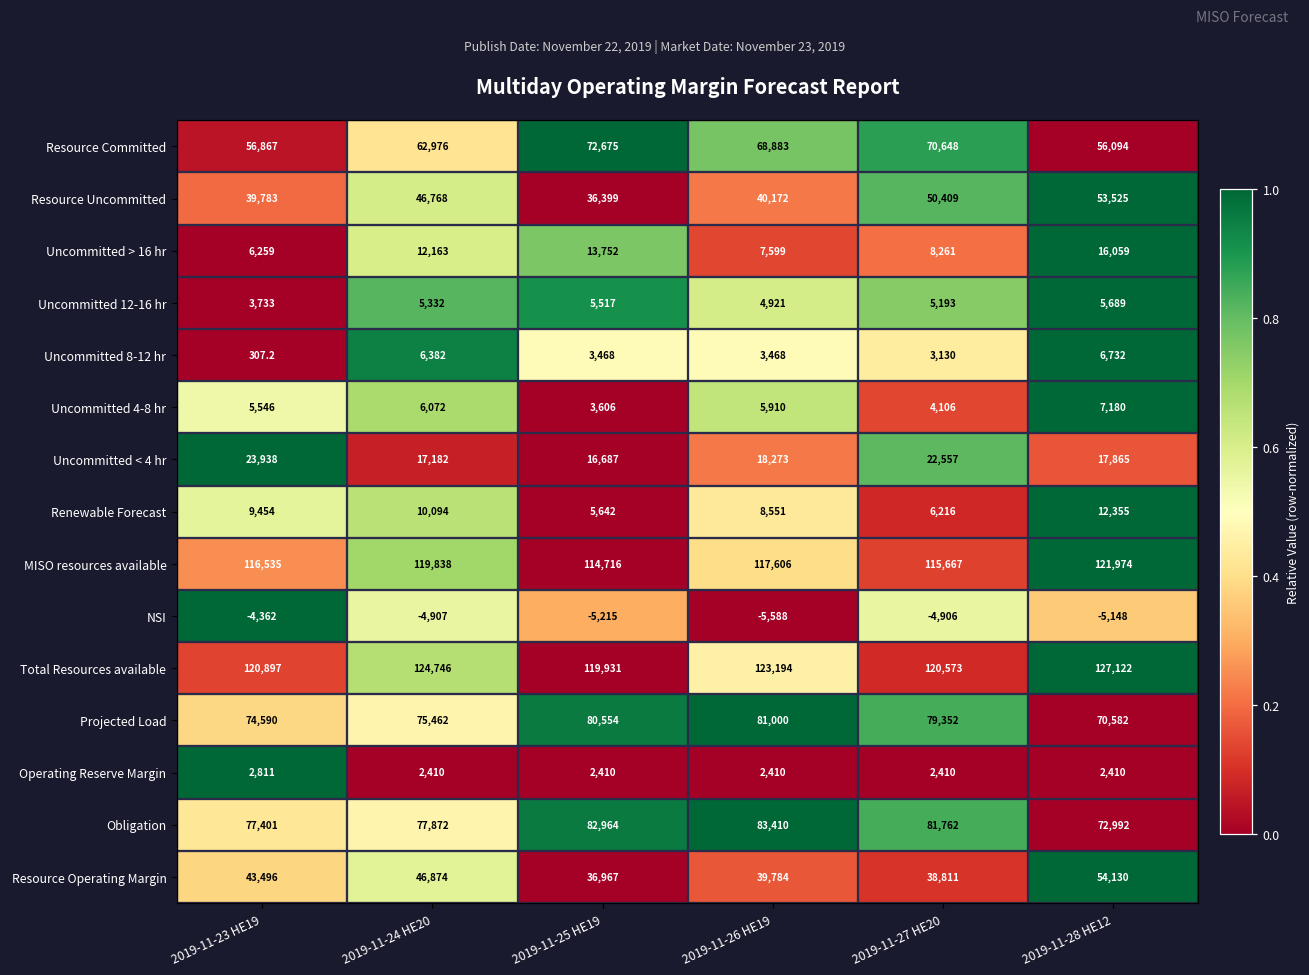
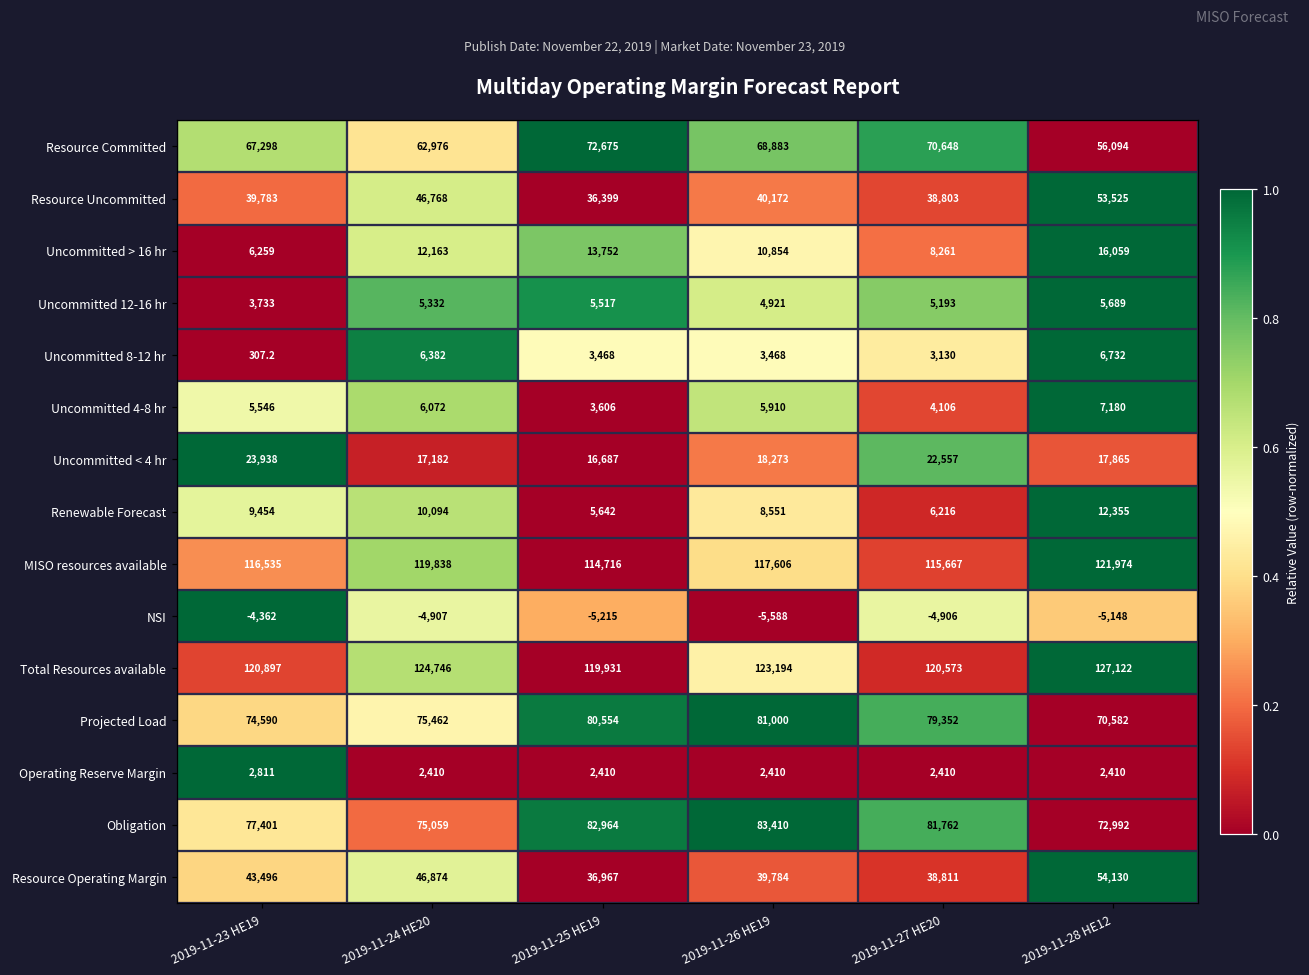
  {
    "Resource Committed": {
-     "2019-11-23 HE19": "56,867",
+     "2019-11-23 HE19": "67,298",
      "2019-11-24 HE20": "62,976",
      "2019-11-25 HE19": "72,675",
      "2019-11-26 HE19": "68,883",
      "2019-11-27 HE20": "70,648",
      "2019-11-28 HE12": "56,094"
    },
    "Resource Uncommitted": {
      "2019-11-23 HE19": "39,783",
      "2019-11-24 HE20": "46,768",
      "2019-11-25 HE19": "36,399",
      "2019-11-26 HE19": "40,172",
-     "2019-11-27 HE20": "50,409",
+     "2019-11-27 HE20": "38,803",
      "2019-11-28 HE12": "53,525"
    },
    "Uncommitted > 16 hr": {
      "2019-11-23 HE19": "6,259",
      "2019-11-24 HE20": "12,163",
      "2019-11-25 HE19": "13,752",
-     "2019-11-26 HE19": "7,599",
+     "2019-11-26 HE19": "10,854",
      "2019-11-27 HE20": "8,261",
      "2019-11-28 HE12": "16,059"
    },
    "Uncommitted 12-16 hr": {
      "2019-11-23 HE19": "3,733",
      "2019-11-24 HE20": "5,332",
      "2019-11-25 HE19": "5,517",
      "2019-11-26 HE19": "4,921",
      "2019-11-27 HE20": "5,193",
      "2019-11-28 HE12": "5,689"
    },
    "Uncommitted 8-12 hr": {
      "2019-11-23 HE19": "307.2",
      "2019-11-24 HE20": "6,382",
      "2019-11-25 HE19": "3,468",
      "2019-11-26 HE19": "3,468",
      "2019-11-27 HE20": "3,130",
      "2019-11-28 HE12": "6,732"
    },
    "Uncommitted 4-8 hr": {
      "2019-11-23 HE19": "5,546",
      "2019-11-24 HE20": "6,072",
      "2019-11-25 HE19": "3,606",
      "2019-11-26 HE19": "5,910",
      "2019-11-27 HE20": "4,106",
      "2019-11-28 HE12": "7,180"
    },
    "Uncommitted < 4 hr": {
      "2019-11-23 HE19": "23,938",
      "2019-11-24 HE20": "17,182",
      "2019-11-25 HE19": "16,687",
      "2019-11-26 HE19": "18,273",
      "2019-11-27 HE20": "22,557",
      "2019-11-28 HE12": "17,865"
    },
    "Renewable Forecast": {
      "2019-11-23 HE19": "9,454",
      "2019-11-24 HE20": "10,094",
      "2019-11-25 HE19": "5,642",
      "2019-11-26 HE19": "8,551",
      "2019-11-27 HE20": "6,216",
      "2019-11-28 HE12": "12,355"
    },
    "MISO resources available": {
      "2019-11-23 HE19": "116,535",
      "2019-11-24 HE20": "119,838",
      "2019-11-25 HE19": "114,716",
      "2019-11-26 HE19": "117,606",
      "2019-11-27 HE20": "115,667",
      "2019-11-28 HE12": "121,974"
    },
    "NSI": {
      "2019-11-23 HE19": "-4,362",
      "2019-11-24 HE20": "-4,907",
      "2019-11-25 HE19": "-5,215",
      "2019-11-26 HE19": "-5,588",
      "2019-11-27 HE20": "-4,906",
      "2019-11-28 HE12": "-5,148"
    },
    "Total Resources available": {
      "2019-11-23 HE19": "120,897",
      "2019-11-24 HE20": "124,746",
      "2019-11-25 HE19": "119,931",
      "2019-11-26 HE19": "123,194",
      "2019-11-27 HE20": "120,573",
      "2019-11-28 HE12": "127,122"
    },
    "Projected Load": {
      "2019-11-23 HE19": "74,590",
      "2019-11-24 HE20": "75,462",
      "2019-11-25 HE19": "80,554",
      "2019-11-26 HE19": "81,000",
      "2019-11-27 HE20": "79,352",
      "2019-11-28 HE12": "70,582"
    },
    "Operating Reserve Margin": {
      "2019-11-23 HE19": "2,811",
      "2019-11-24 HE20": "2,410",
      "2019-11-25 HE19": "2,410",
      "2019-11-26 HE19": "2,410",
      "2019-11-27 HE20": "2,410",
      "2019-11-28 HE12": "2,410"
    },
    "Obligation": {
      "2019-11-23 HE19": "77,401",
-     "2019-11-24 HE20": "77,872",
+     "2019-11-24 HE20": "75,059",
      "2019-11-25 HE19": "82,964",
      "2019-11-26 HE19": "83,410",
      "2019-11-27 HE20": "81,762",
      "2019-11-28 HE12": "72,992"
    },
    "Resource Operating Margin": {
      "2019-11-23 HE19": "43,496",
      "2019-11-24 HE20": "46,874",
      "2019-11-25 HE19": "36,967",
      "2019-11-26 HE19": "39,784",
      "2019-11-27 HE20": "38,811",
      "2019-11-28 HE12": "54,130"
    }
  }
